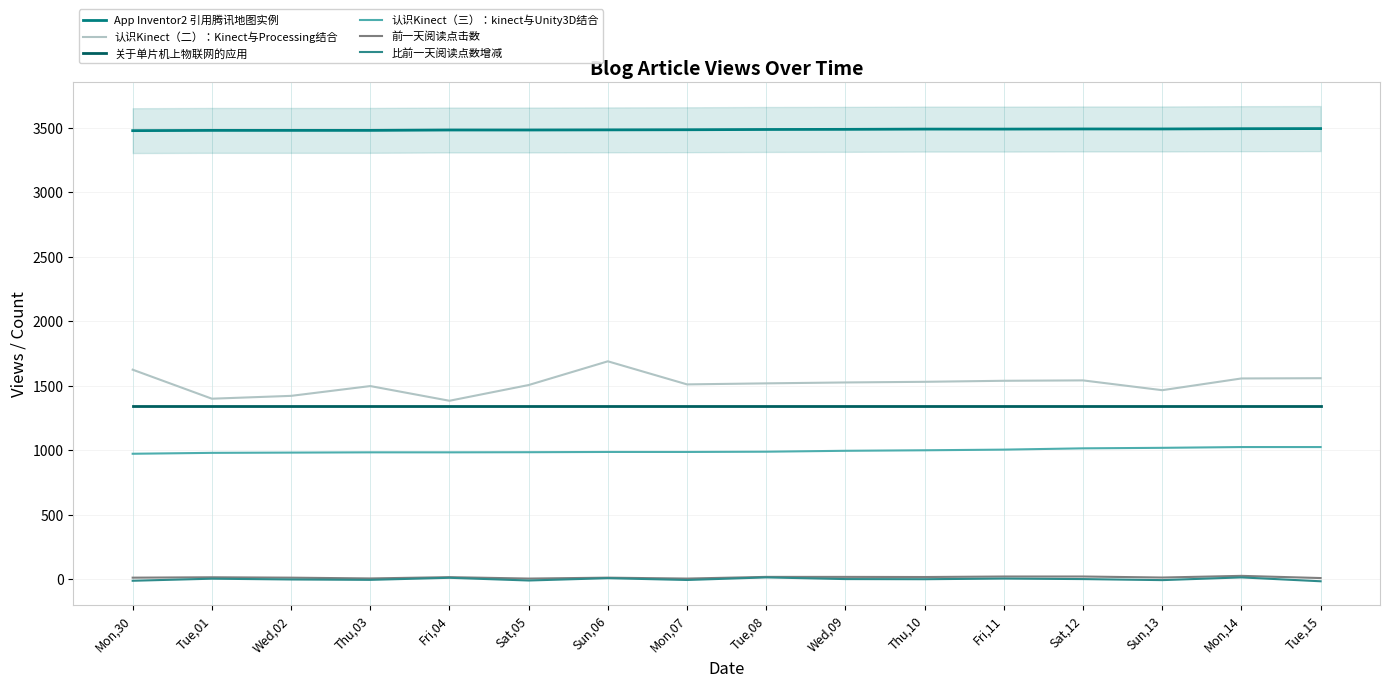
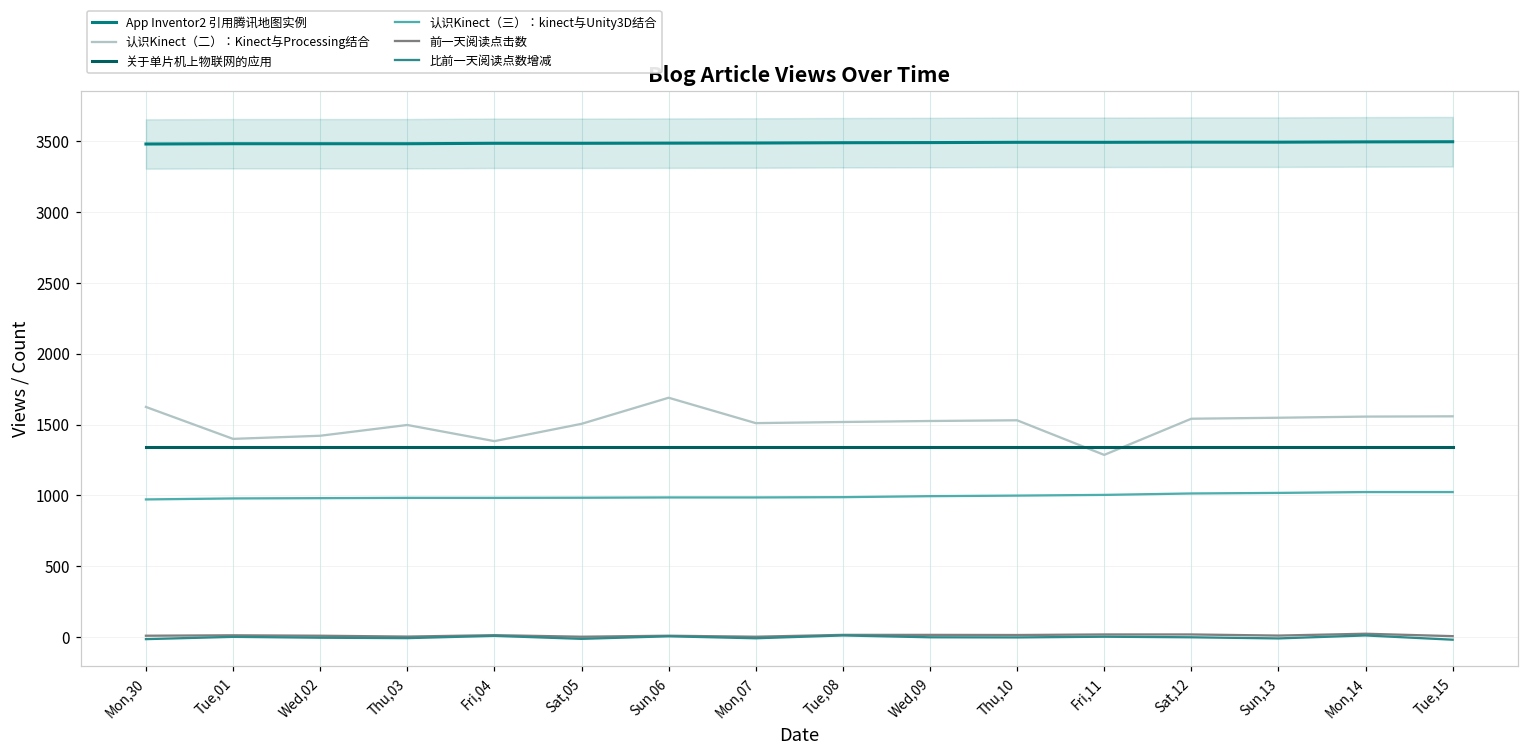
  {
    "认识Kinect（二）：Kinect与Processing结合": {
      "Mon,30": 1620,
      "Tue,01": 1400,
      "Wed,02": 1420,
      "Thu,03": 1500,
      "Fri,04": 1380,
      "Sat,05": 1510,
      "Sun,06": 1690,
      "Mon,07": 1510,
      "Tue,08": 1520,
      "Wed,09": 1530,
      "Thu,10": 1530,
-     "Fri,11": 1540,
+     "Fri,11": 1290,
      "Sat,12": 1540,
-     "Sun,13": 1470,
+     "Sun,13": 1550,
      "Mon,14": 1560,
      "Tue,15": 1560
    },
    "前一天阅读点击数": {
      "Mon,30": 10,
      "Sun,13": 10,
      "Tue,15": 10
    }
  }
